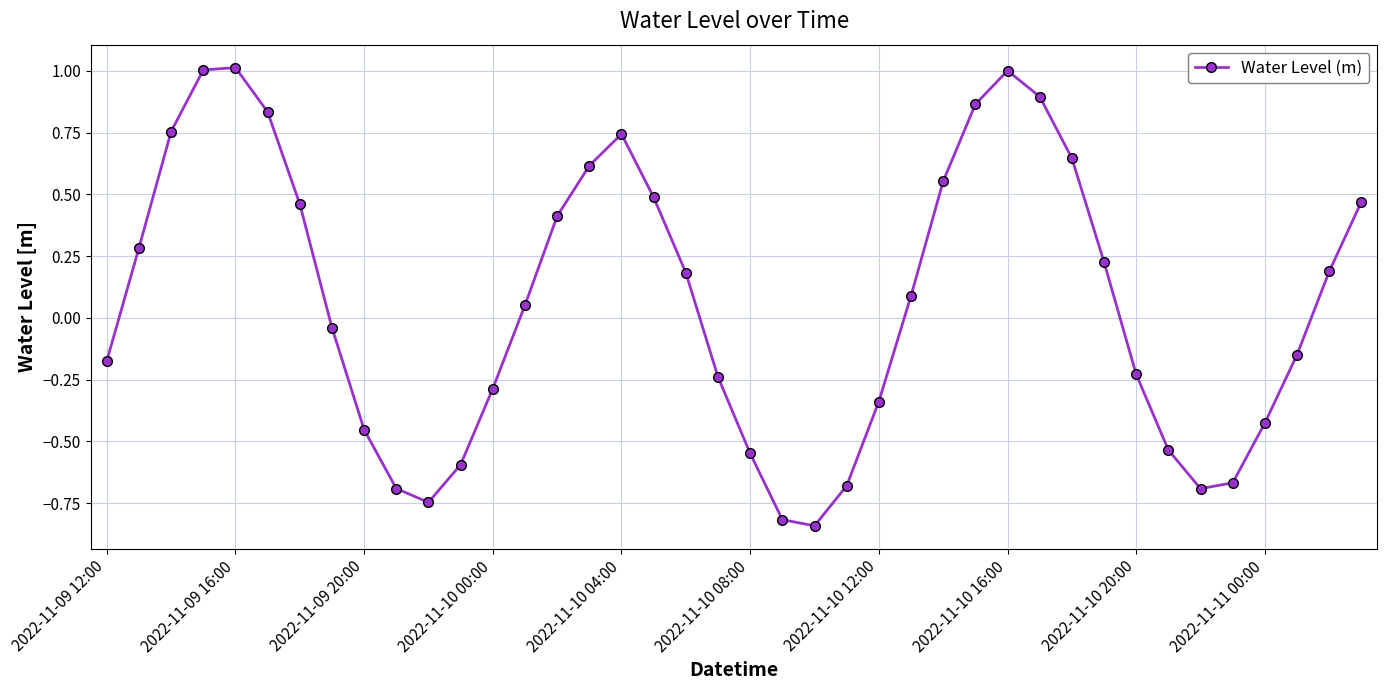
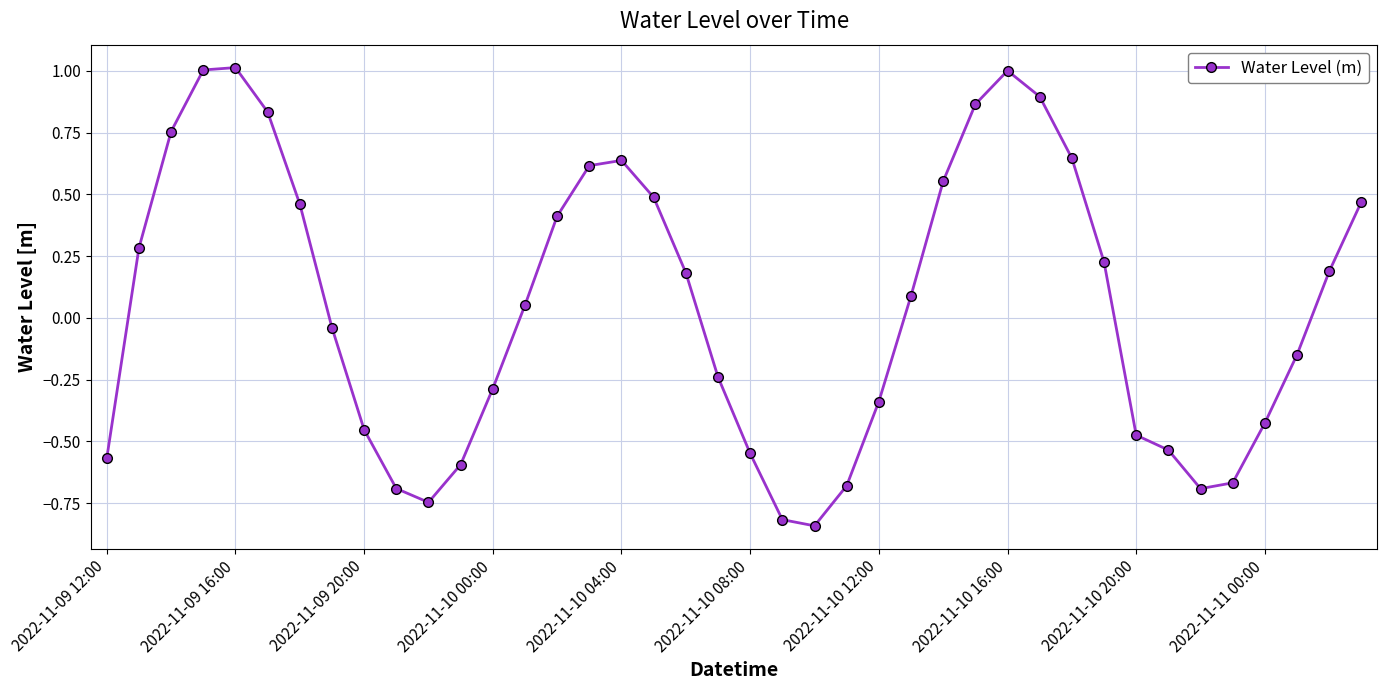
  {
-   "2022-11-09 12:00": -0.17,
+   "2022-11-09 12:00": -0.57,
    "2022-11-09 16:00": 1.01,
    "2022-11-09 20:00": -0.45,
    "2022-11-10 00:00": -0.29,
-   "2022-11-10 04:00": 0.74,
+   "2022-11-10 04:00": 0.64,
    "2022-11-10 08:00": -0.55,
    "2022-11-10 12:00": -0.34,
    "2022-11-10 16:00": 1.00,
-   "2022-11-10 20:00": -0.23,
+   "2022-11-10 20:00": -0.48,
    "2022-11-11 00:00": -0.43
  }
